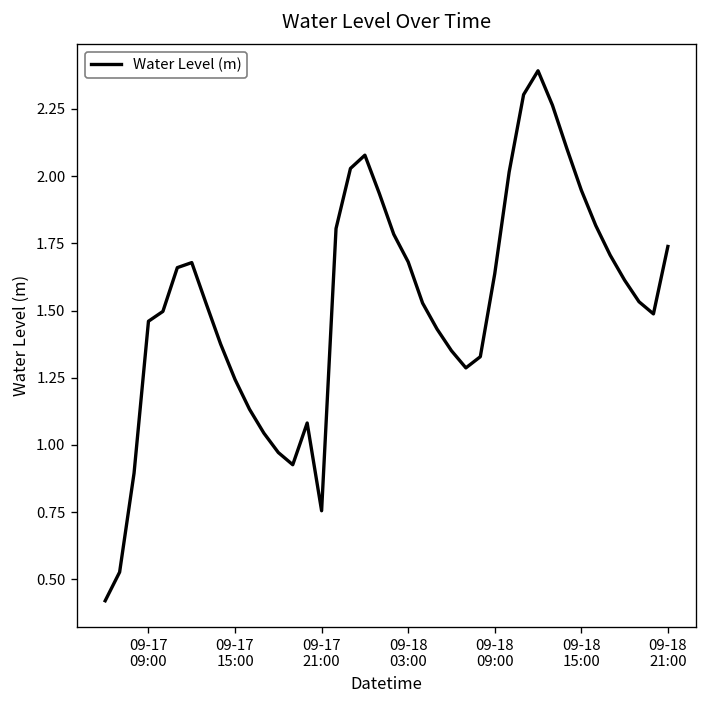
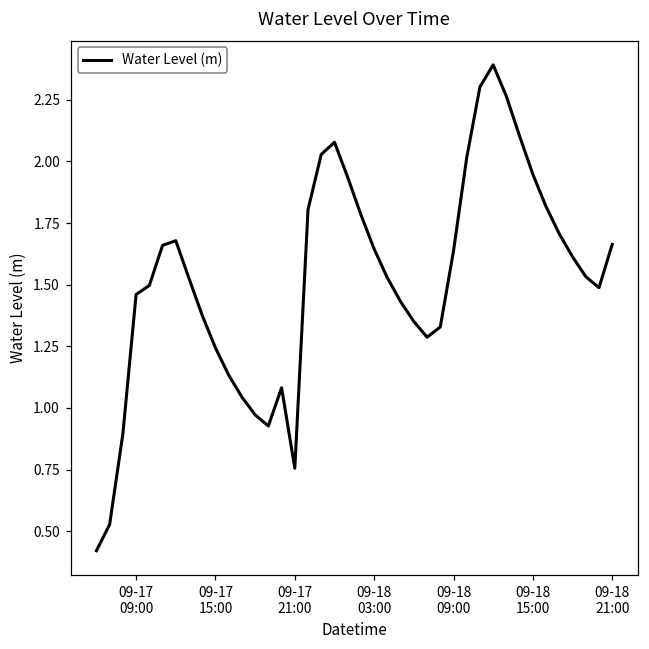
  {
    "09-17 09:00": 1.46,
    "09-17 15:00": 1.24,
    "09-17 21:00": 0.76,
-   "09-18 03:00": 1.68,
+   "09-18 03:00": 1.64,
    "09-18 09:00": 1.64,
    "09-18 15:00": 1.95,
-   "09-18 21:00": 1.74
+   "09-18 21:00": 1.66
  }
